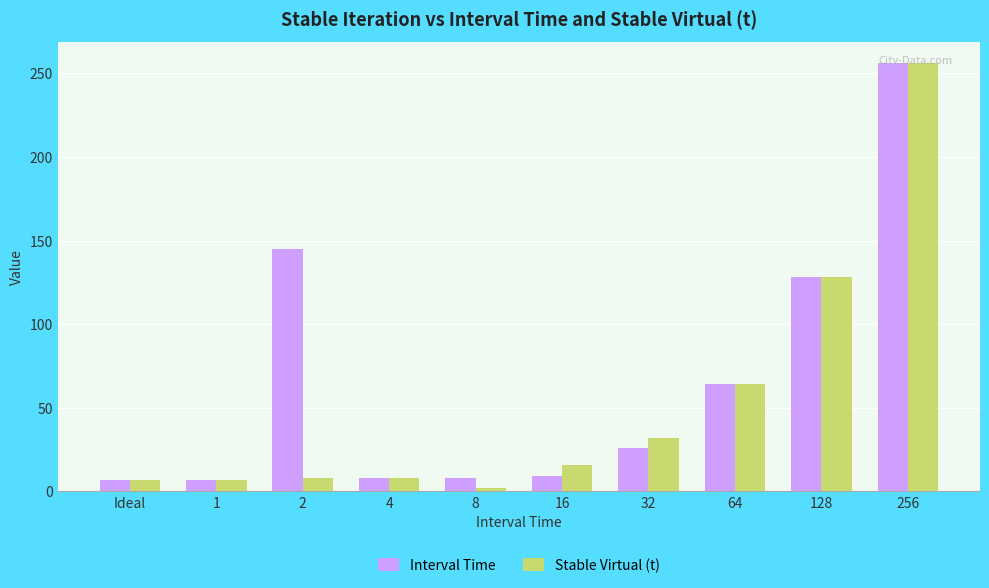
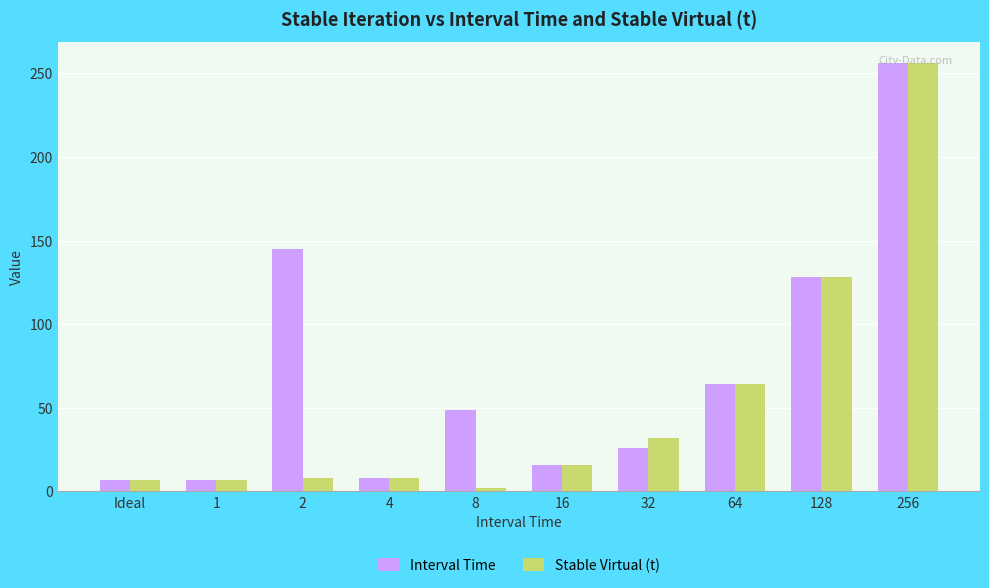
  {
    "Interval Time": {
      "Ideal": 7,
      "1": 7,
      "2": 145,
      "4": 8,
-     "8": 8,
-     "16": 9,
+     "8": 49,
+     "16": 16,
      "32": 26,
      "64": 64,
      "128": 128,
      "256": 256
    },
    "Stable Virtual (t)": {
      "Ideal": 7,
      "1": 7,
      "2": 8,
      "4": 8,
      "8": 2,
      "16": 16,
      "32": 32,
      "64": 64,
      "128": 128,
      "256": 256
    }
  }
